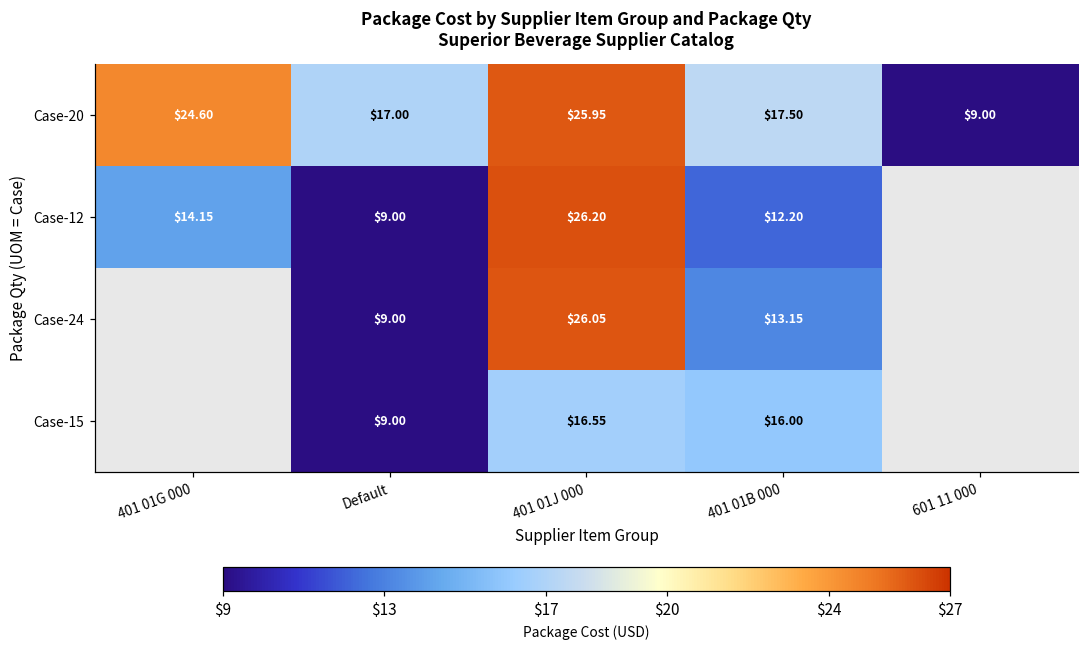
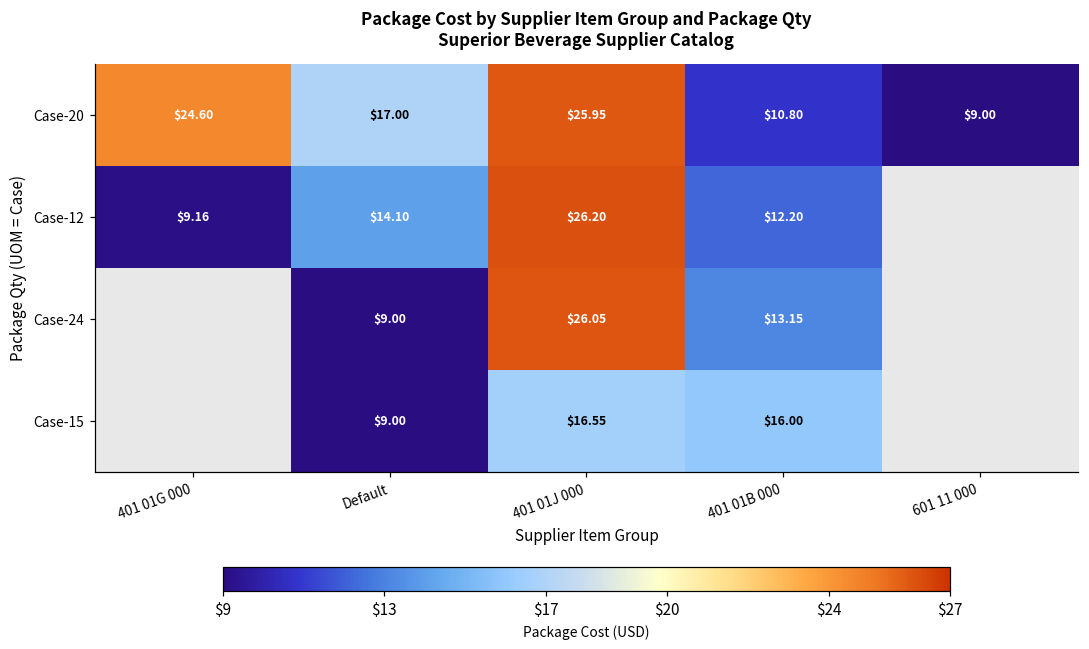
  {
    "Case-20": {
      "401 01G 000": "$24.60",
      "Default": "$17.00",
      "401 01J 000": "$25.95",
-     "401 01B 000": "$17.50",
+     "401 01B 000": "$10.80",
      "601 11 000": "$9.00"
    },
    "Case-12": {
-     "401 01G 000": "$14.15",
-     "Default": "$9.00",
+     "401 01G 000": "$9.16",
+     "Default": "$14.10",
      "401 01J 000": "$26.20",
      "401 01B 000": "$12.20"
    },
    "Case-24": {
      "Default": "$9.00",
      "401 01J 000": "$26.05",
      "401 01B 000": "$13.15"
    },
    "Case-15": {
      "Default": "$9.00",
      "401 01J 000": "$16.55",
      "401 01B 000": "$16.00"
    }
  }
